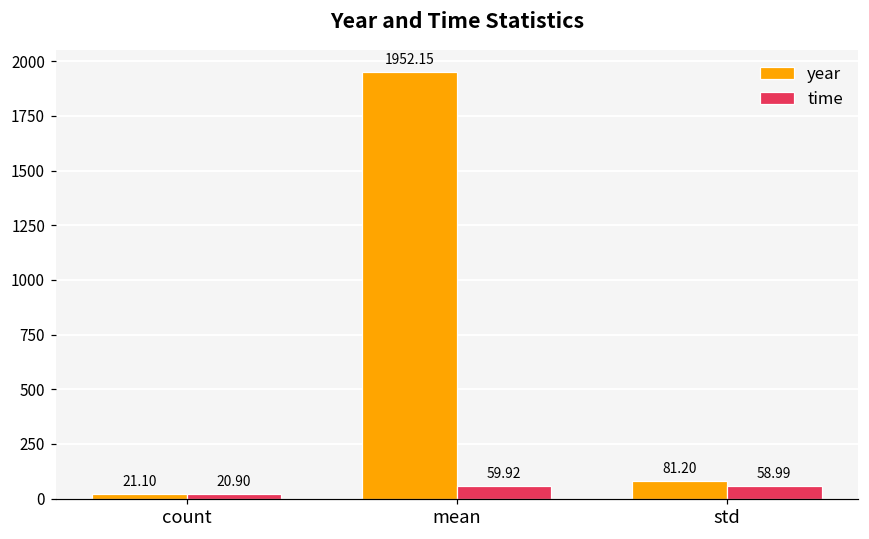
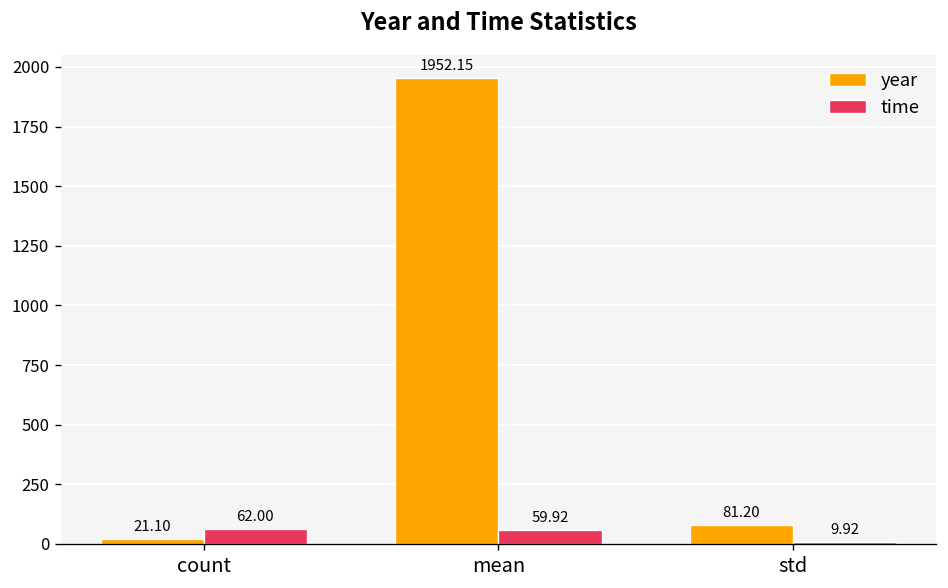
  {
    "year": {
      "count": 21.10,
      "mean": 1952.15,
      "std": 81.20
    },
    "time": {
-     "count": 20.90,
+     "count": 62.00,
      "mean": 59.92,
-     "std": 58.99
+     "std": 9.92
    }
  }
